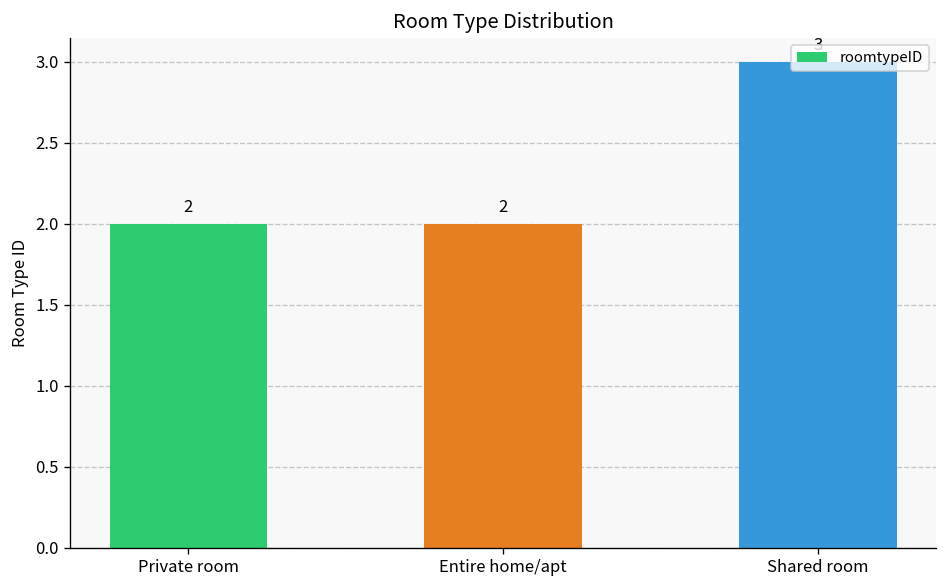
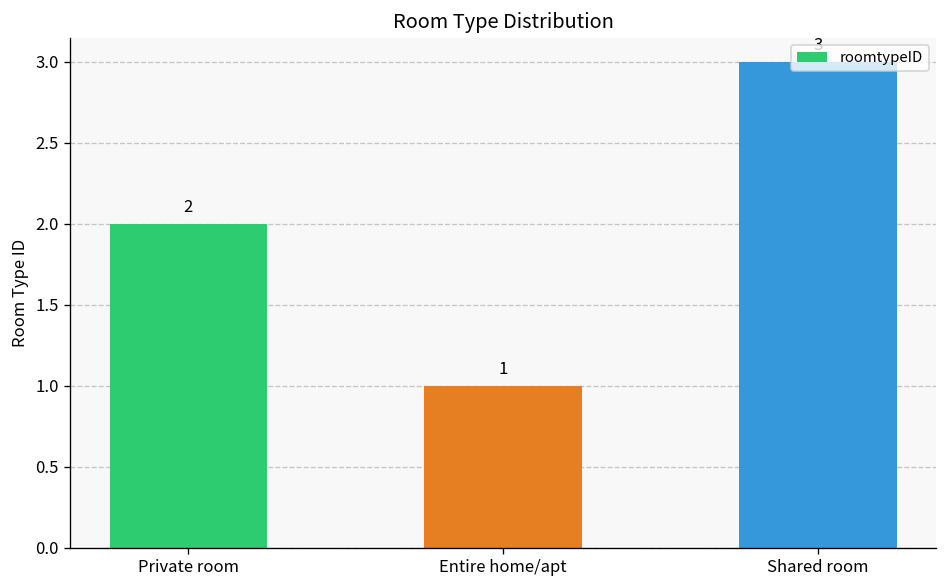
  {
    "Private room": 2,
-   "Entire home/apt": 2
+   "Entire home/apt": 1
  }
